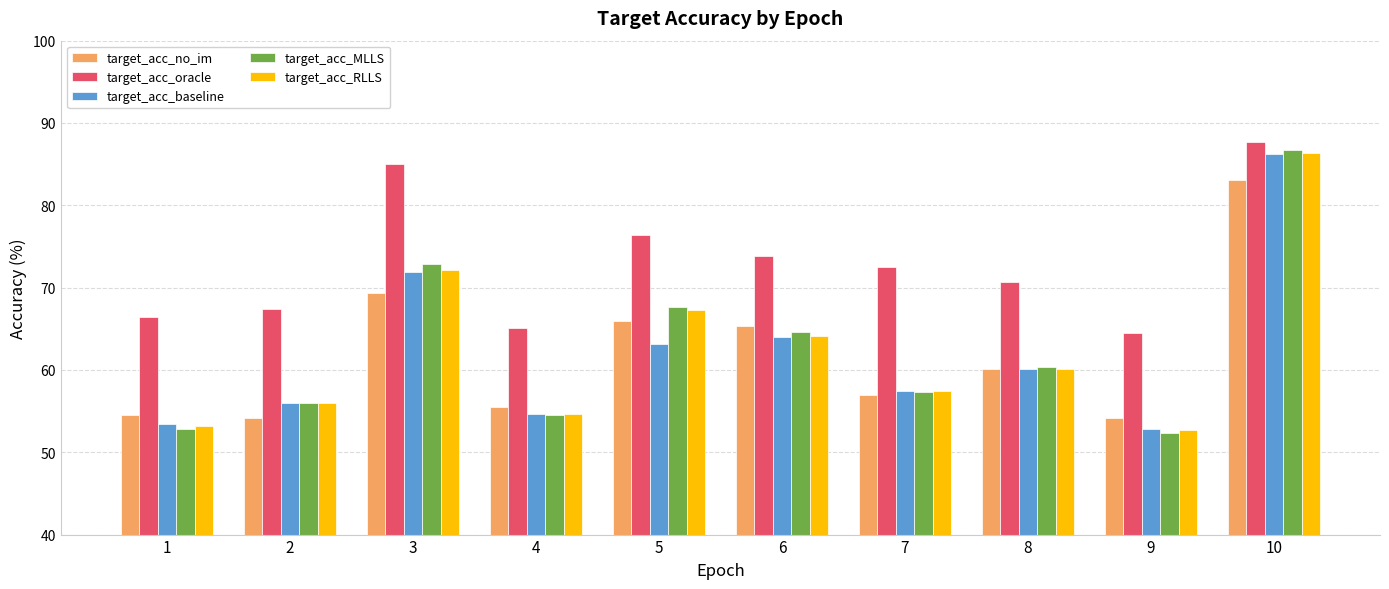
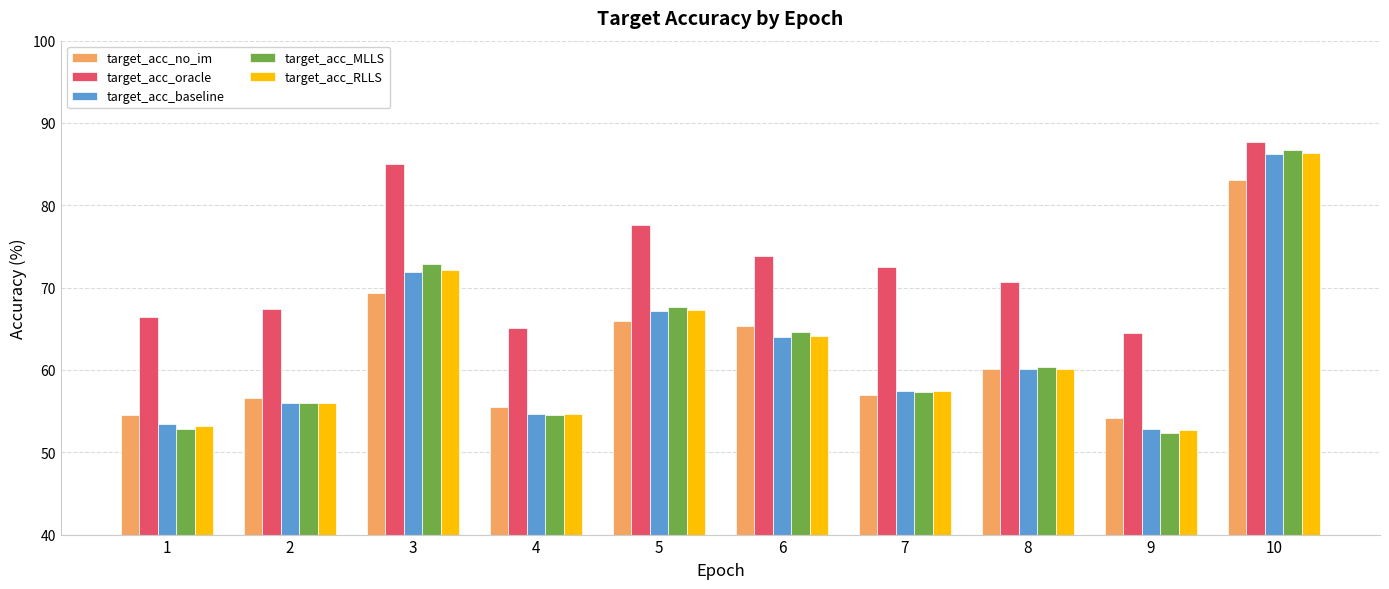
  {
    "target_acc_no_im": {
      "1": 54,
-     "2": 54,
+     "2": 57,
      "3": 69,
      "4": 56,
      "5": 66,
      "6": 65,
      "7": 57,
      "8": 60,
      "9": 54,
      "10": 83
    },
    "target_acc_oracle": {
      "1": 66,
      "2": 67,
      "3": 85,
      "4": 65,
-     "5": 76,
+     "5": 78,
      "6": 74,
      "7": 72,
      "8": 71,
      "9": 64,
      "10": 88
    },
    "target_acc_baseline": {
      "1": 53,
      "2": 56,
      "3": 72,
      "4": 55,
-     "5": 63,
+     "5": 67,
      "6": 64,
      "7": 57,
      "8": 60,
      "9": 53,
      "10": 86
    },
    "target_acc_MLLS": {
      "1": 53,
      "2": 56,
      "3": 73,
      "4": 54,
      "5": 68,
      "6": 65,
      "7": 57,
      "8": 60,
      "9": 52,
      "10": 87
    },
    "target_acc_RLLS": {
      "1": 53,
      "2": 56,
      "3": 72,
      "4": 55,
      "5": 67,
      "6": 64,
      "7": 57,
      "8": 60,
      "9": 53,
      "10": 86
    }
  }
